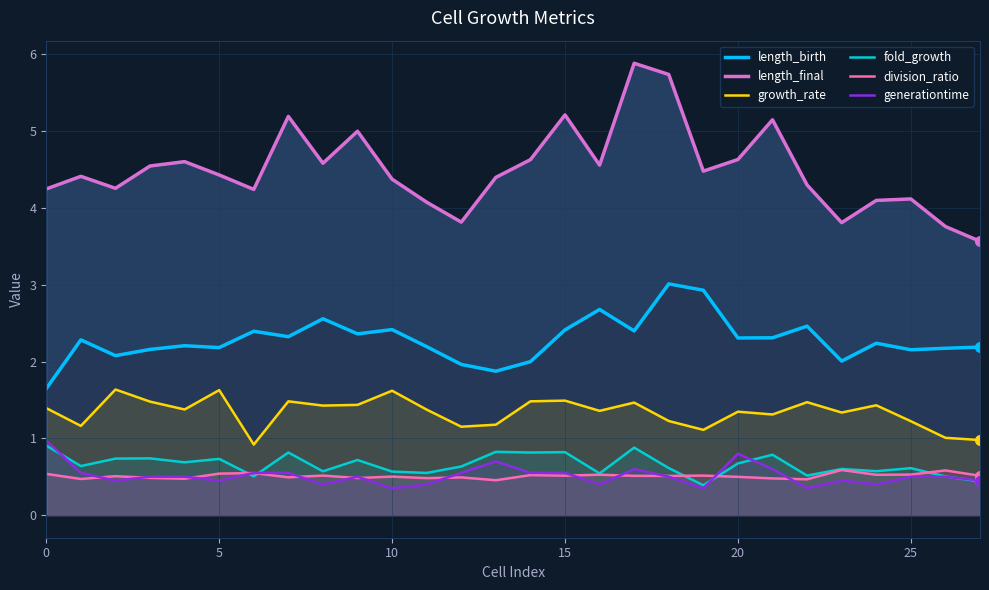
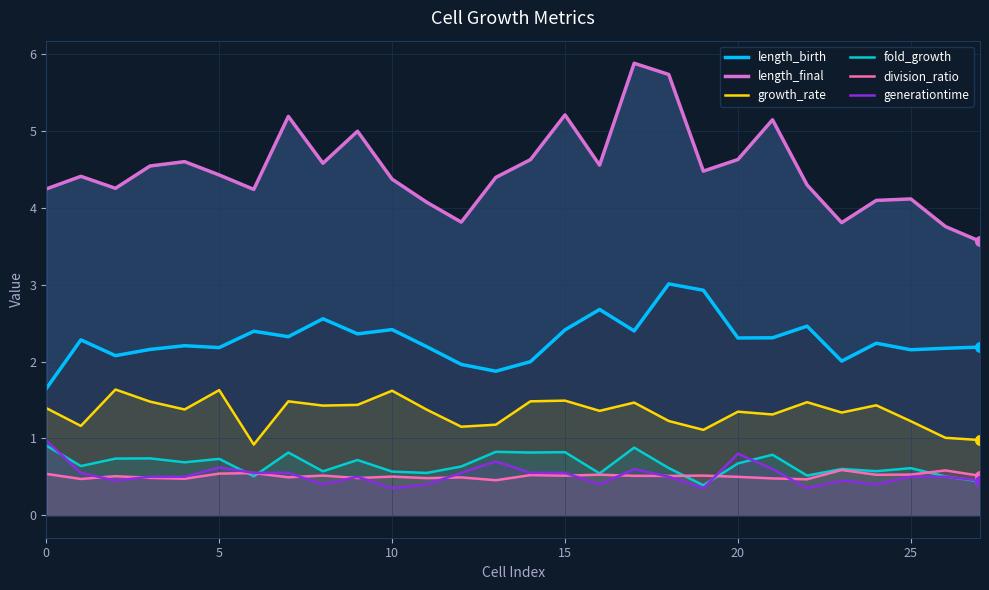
  {
    "generationtime": {
      "0": 1.0,
-     "5": 0.5,
+     "5": 0.6,
      "10": 0.4,
      "15": 0.6,
      "20": 0.8
    }
  }
